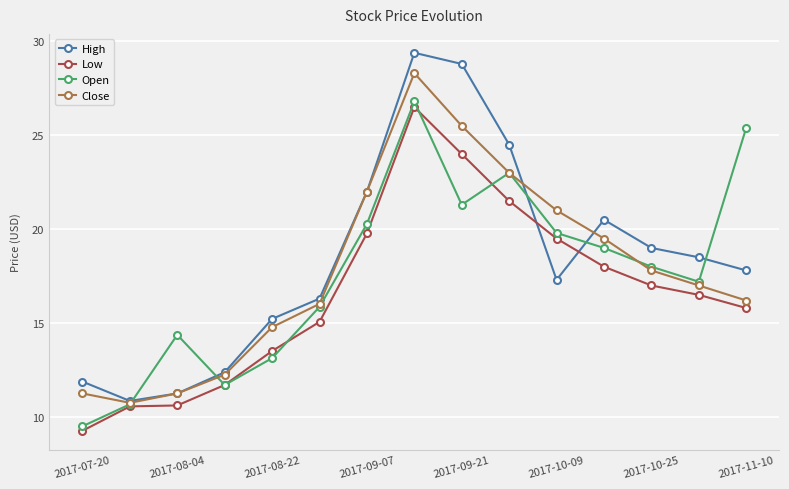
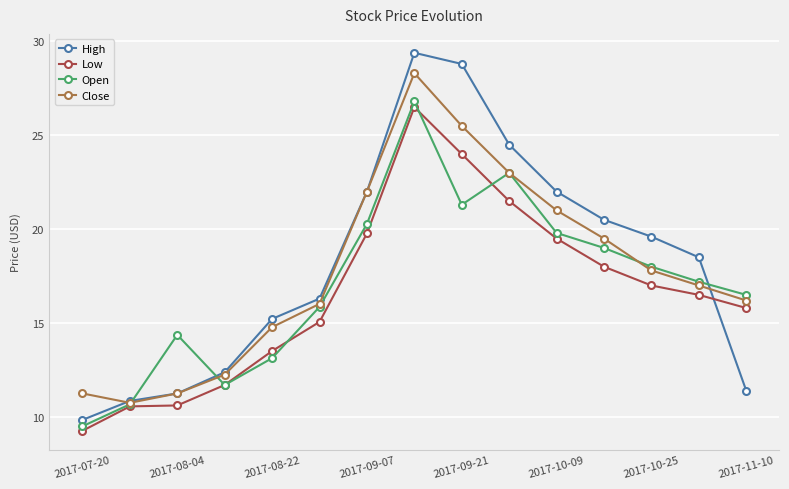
  {
    "High": {
-     "2017-07-20": 11.9,
+     "2017-07-20": 9.8,
      "2017-08-22": 15.2,
      "2017-09-21": 28.8,
-     "2017-10-09": 17.3,
-     "2017-10-25": 19.0,
-     "2017-11-10": 17.8
+     "2017-10-09": 22.0,
+     "2017-10-25": 19.6,
+     "2017-11-10": 11.4
    },
    "Open": {
      "2017-07-20": 9.5,
      "2017-08-04": 14.4,
      "2017-08-22": 13.1,
      "2017-09-07": 20.3,
      "2017-09-21": 21.3,
      "2017-10-09": 19.8,
      "2017-10-25": 18.0,
-     "2017-11-10": 25.4
+     "2017-11-10": 16.5
    }
  }
